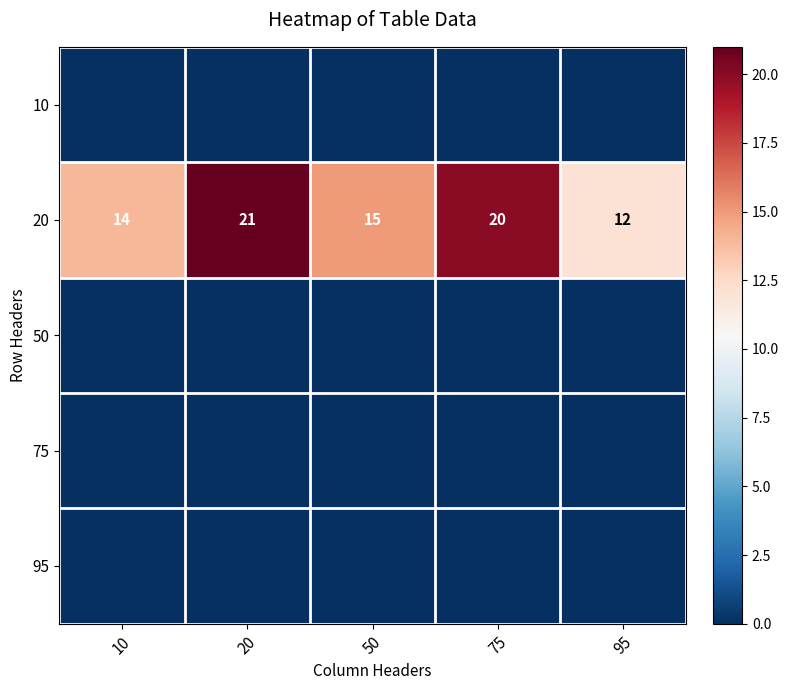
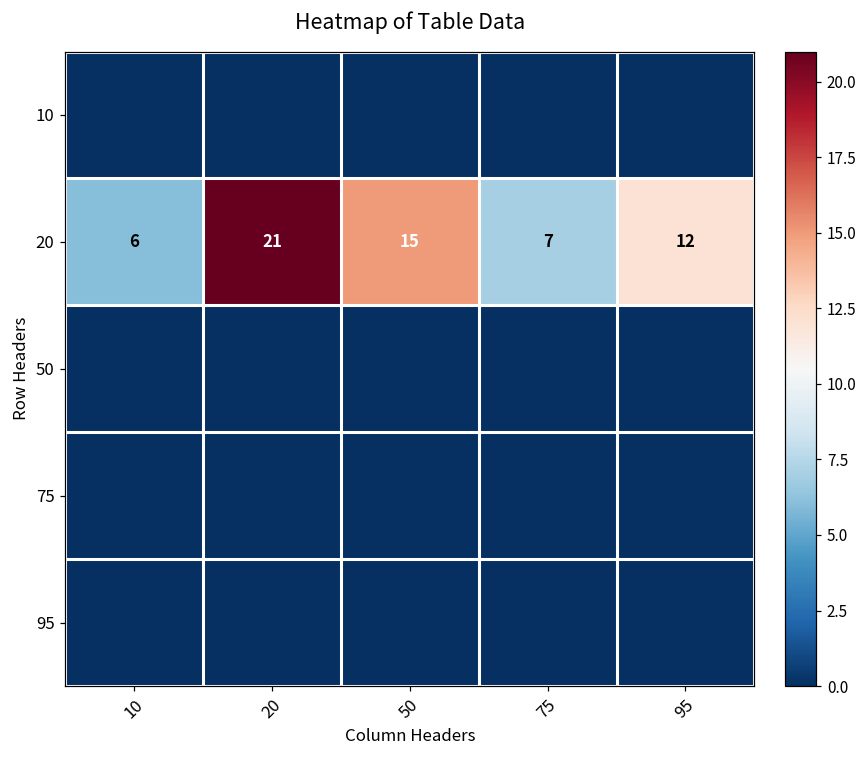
  {
    "20": {
-     "10": 14,
+     "10": 6,
      "20": 21,
      "50": 15,
-     "75": 20,
+     "75": 7,
      "95": 12
    }
  }
